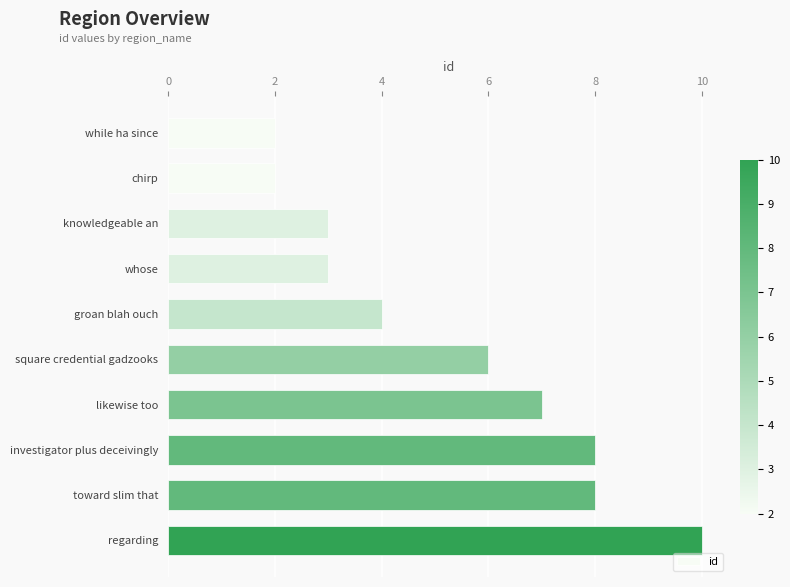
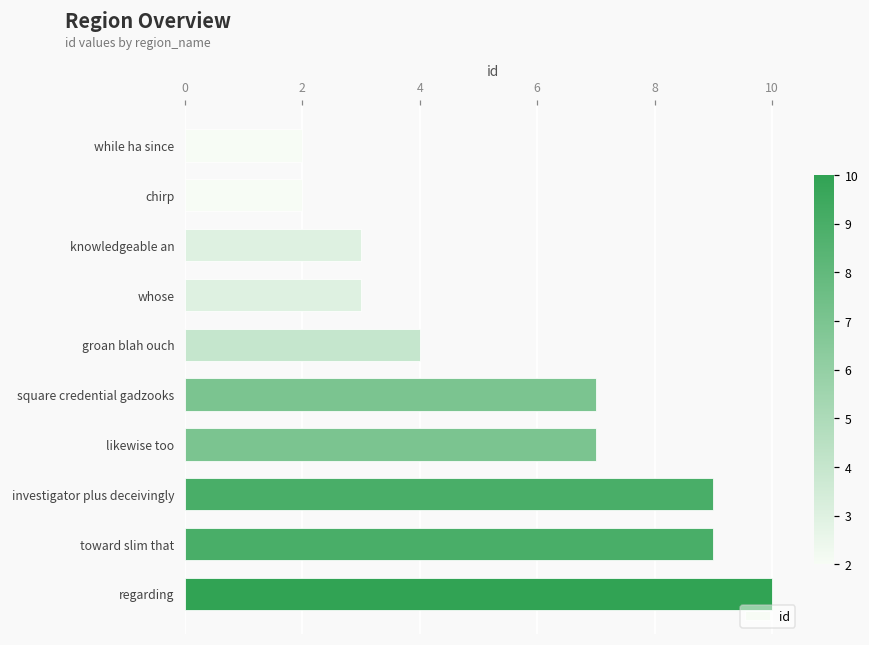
  {
    "while ha since": 2,
    "chirp": 2,
    "knowledgeable an": 3,
    "whose": 3,
    "groan blah ouch": 4,
-   "square credential gadzooks": 6,
+   "square credential gadzooks": 7,
    "likewise too": 7,
-   "investigator plus deceivingly": 8,
-   "toward slim that": 8,
+   "investigator plus deceivingly": 9,
+   "toward slim that": 9,
    "regarding": 10
  }
